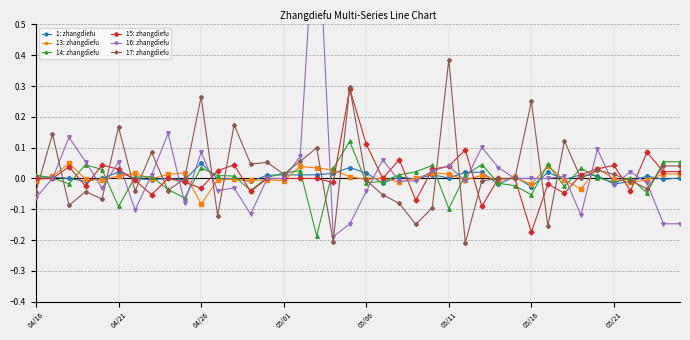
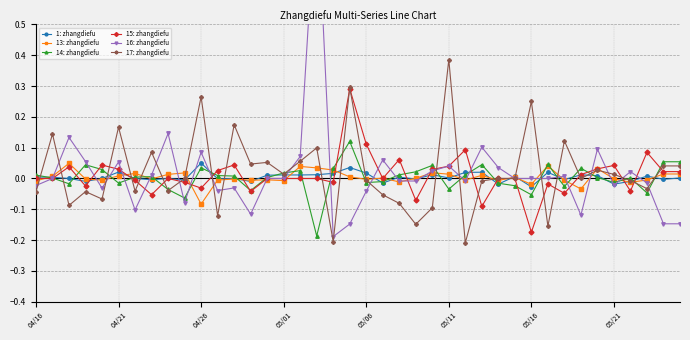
  {
    "1: zhangdiefu": {
      "04/21": 0.02,
      "04/26": 0.05,
      "05/06": 0.02,
      "05/11": 0.00
    },
    "13: zhangdiefu": {
      "04/21": 0.01,
      "04/26": -0.08,
      "05/11": 0.01,
      "05/21": 0.00
    },
    "14: zhangdiefu": {
-     "04/21": -0.09,
+     "04/21": -0.01,
      "04/26": 0.03,
-     "05/11": -0.10,
+     "05/11": -0.03,
      "05/16": -0.05
    },
    "15: zhangdiefu": {
      "04/21": 0.03,
      "04/26": -0.03,
      "05/06": 0.11,
      "05/16": -0.17,
      "05/21": 0.04
    },
    "16: zhangdiefu": {
-     "04/16": -0.06,
+     "04/16": -0.02,
      "04/21": 0.05,
      "04/26": 0.09,
      "05/06": -0.04,
      "05/16": 0.00
    },
    "17: zhangdiefu": {
      "04/16": -0.04,
      "04/21": 0.17,
      "04/26": 0.27,
      "05/11": 0.39,
      "05/16": 0.25,
      "05/21": 0.01
    }
  }
